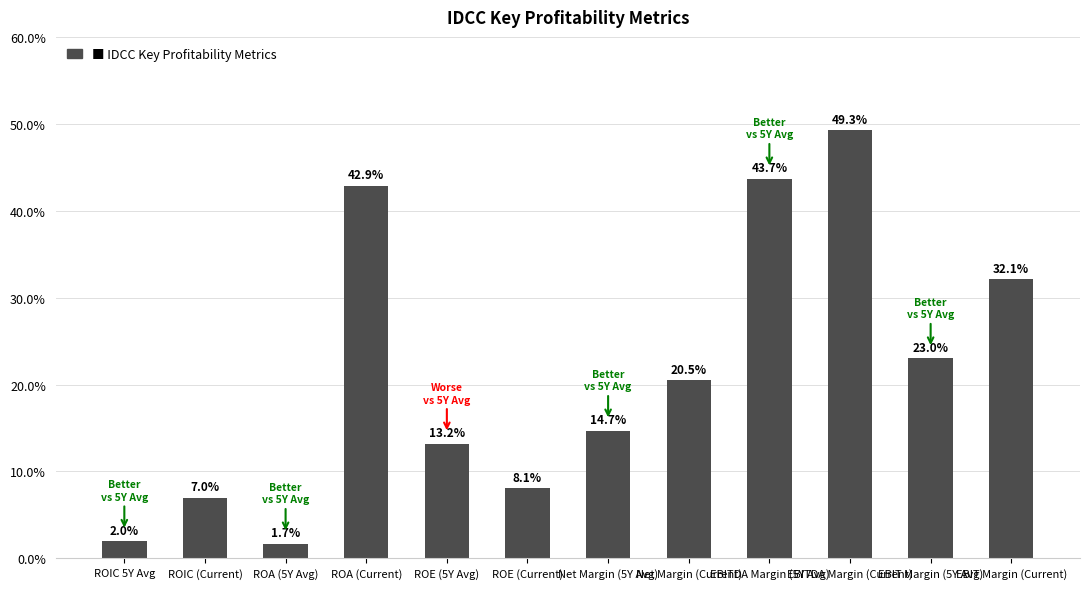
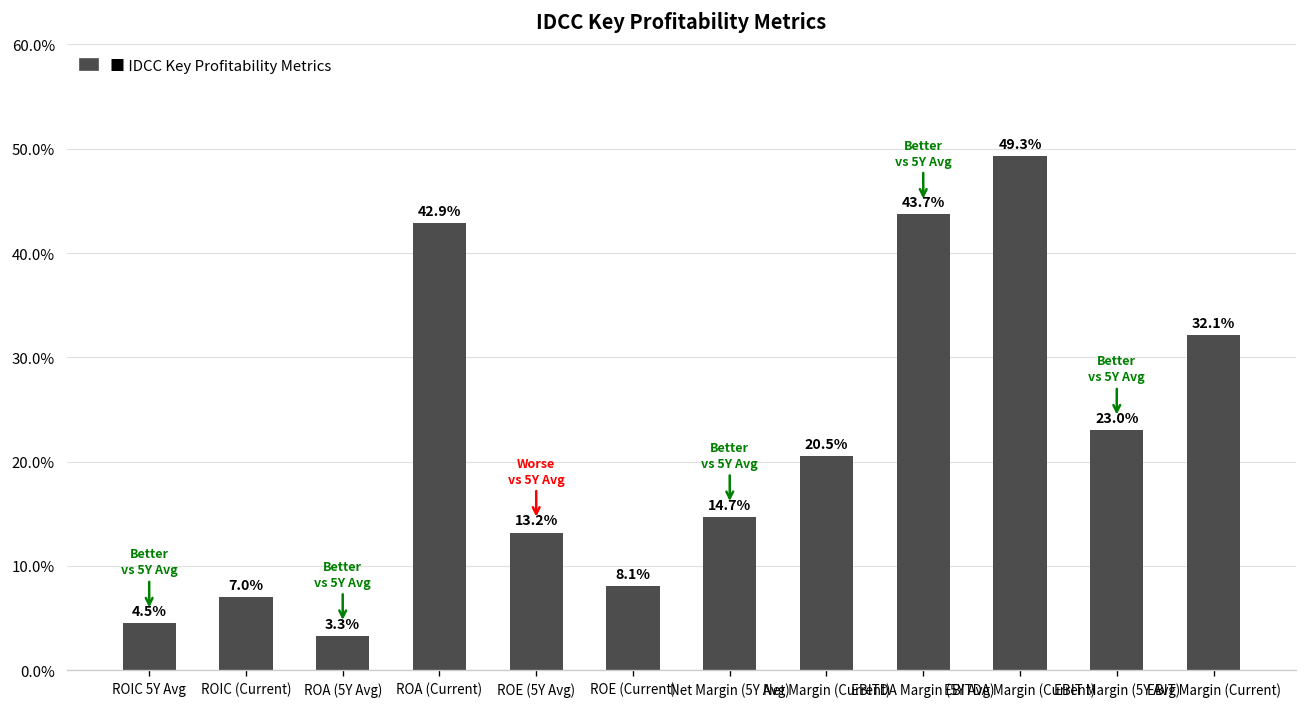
  {
-   "ROIC 5Y Avg": "2.0%",
+   "ROIC 5Y Avg": "4.5%",
    "ROIC (Current)": "7.0%",
-   "ROA (5Y Avg)": "1.7%",
+   "ROA (5Y Avg)": "3.3%",
    "ROA (Current)": "42.9%",
    "ROE (5Y Avg)": "13.2%",
    "ROE (Current)": "8.1%"
  }
